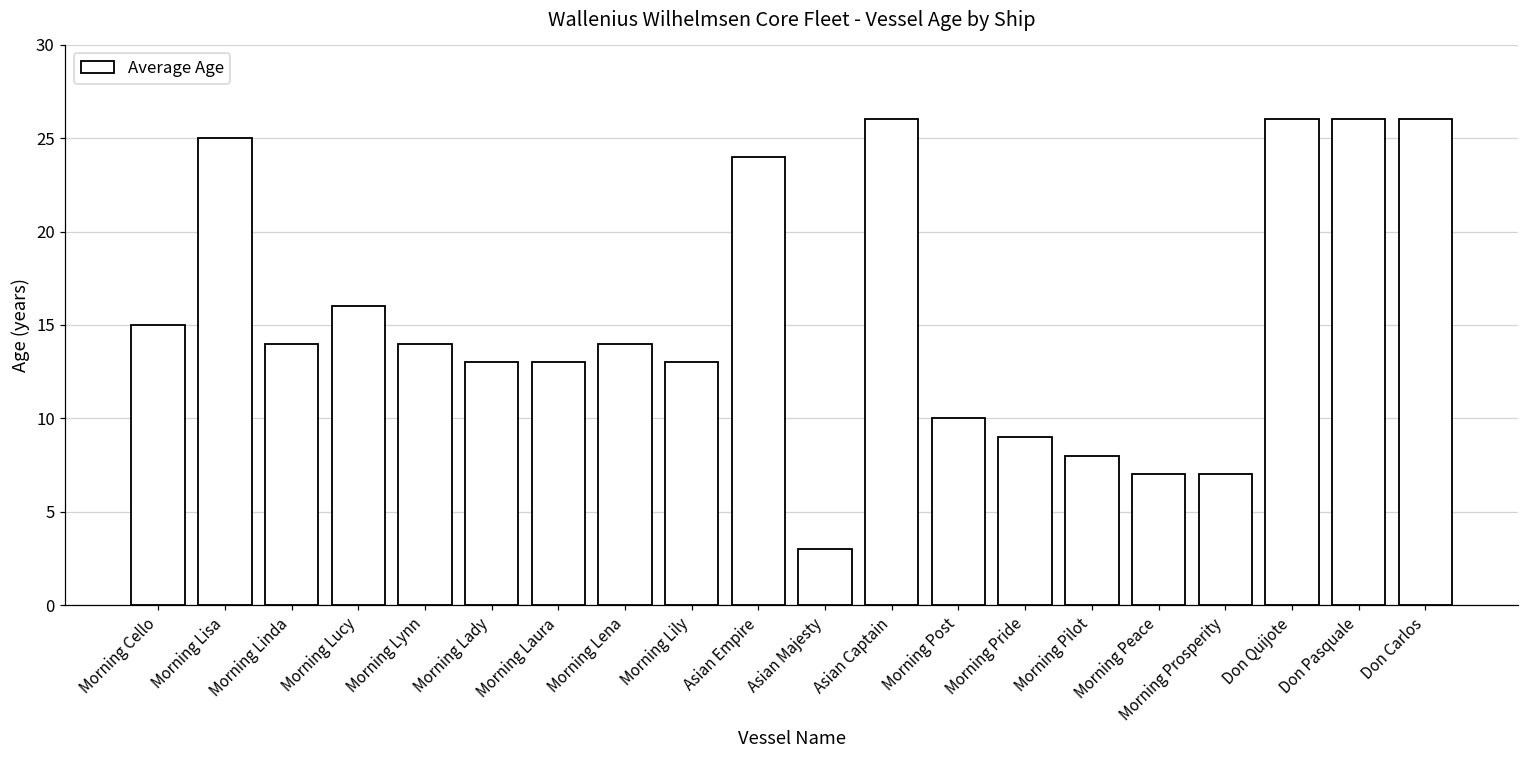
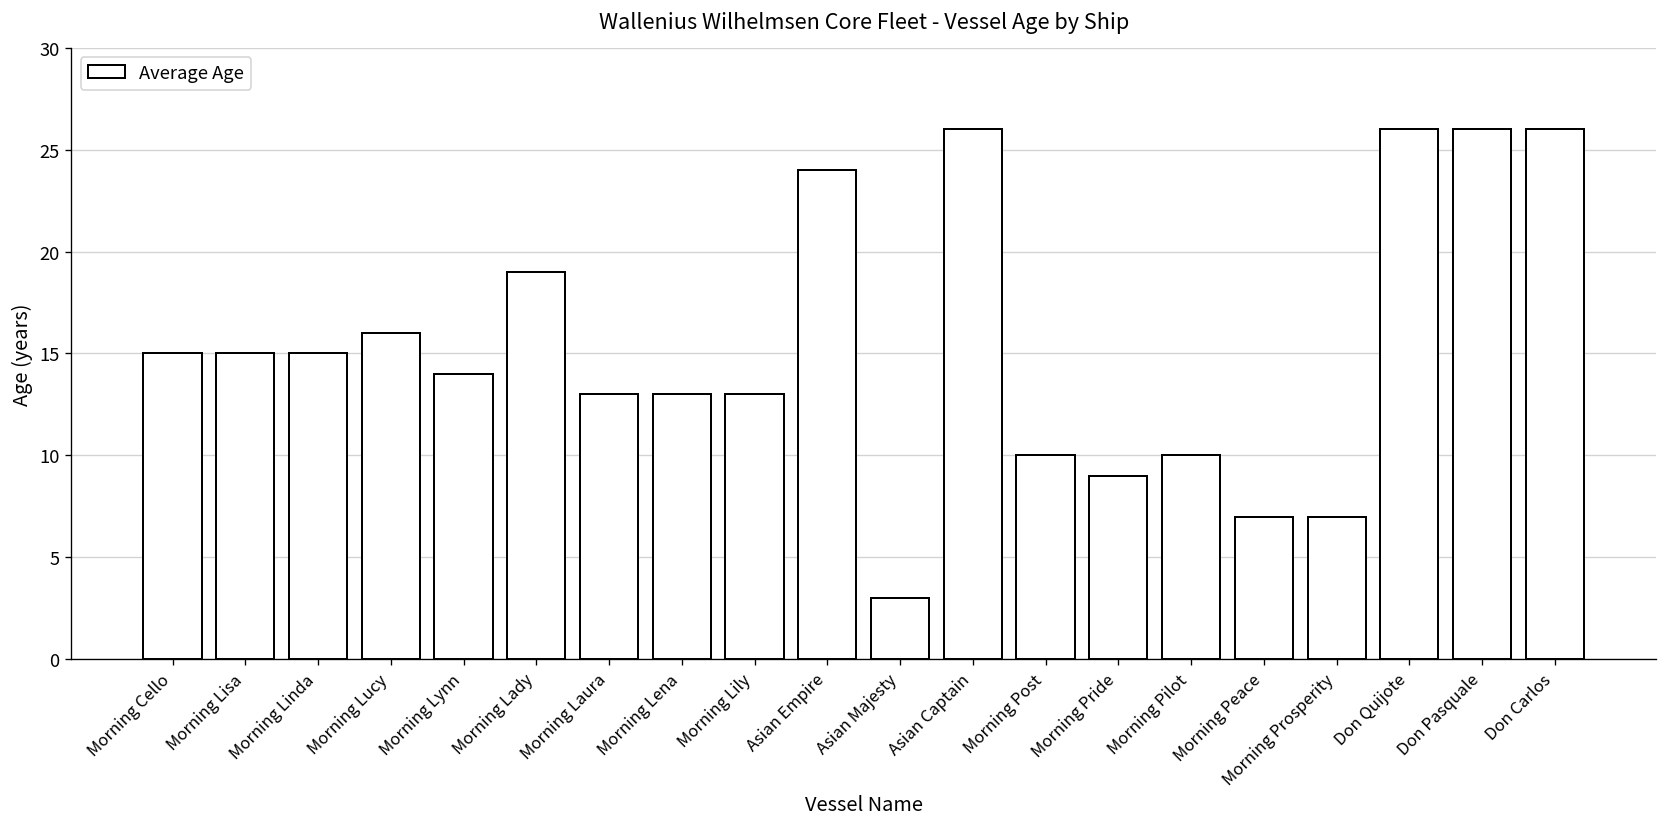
  {
    "Morning Cello": 15,
-   "Morning Lisa": 25,
-   "Morning Linda": 14,
+   "Morning Lisa": 15,
+   "Morning Linda": 15,
    "Morning Lucy": 16,
    "Morning Lynn": 14,
-   "Morning Lady": 13,
+   "Morning Lady": 19,
    "Morning Laura": 13,
-   "Morning Lena": 14,
+   "Morning Lena": 13,
    "Morning Lily": 13,
    "Asian Empire": 24,
    "Asian Majesty": 3,
    "Asian Captain": 26,
    "Morning Post": 10,
    "Morning Pride": 9,
-   "Morning Pilot": 8,
+   "Morning Pilot": 10,
    "Morning Peace": 7,
    "Morning Prosperity": 7,
    "Don Quijote": 26,
    "Don Pasquale": 26,
    "Don Carlos": 26
  }
